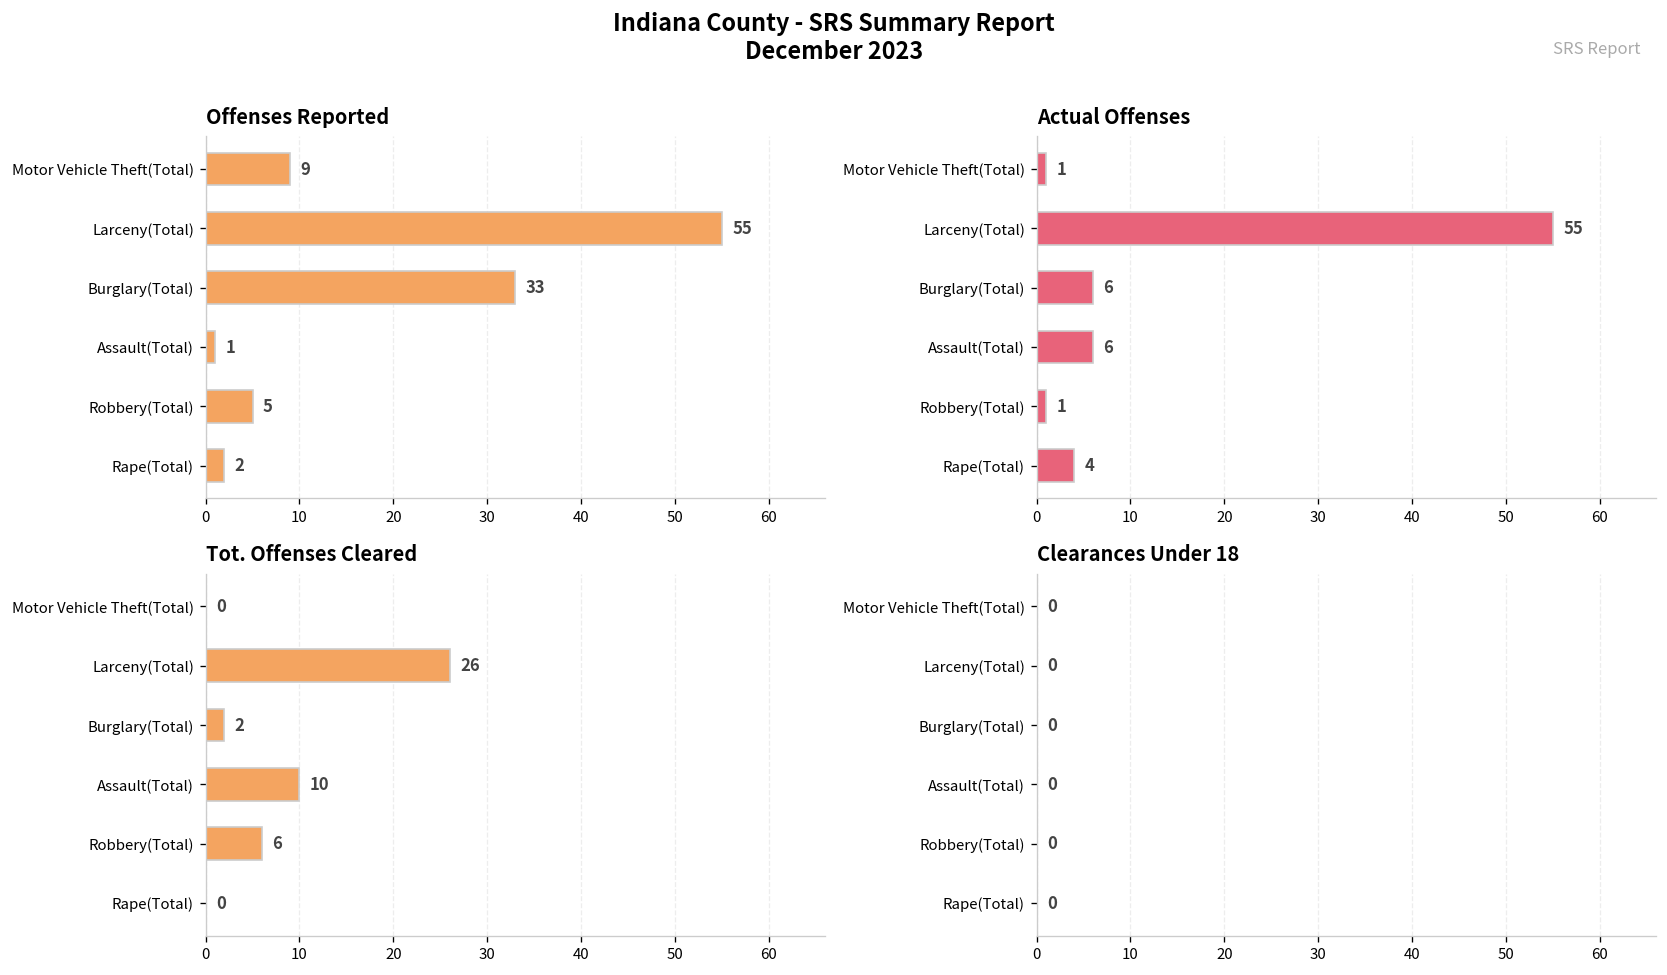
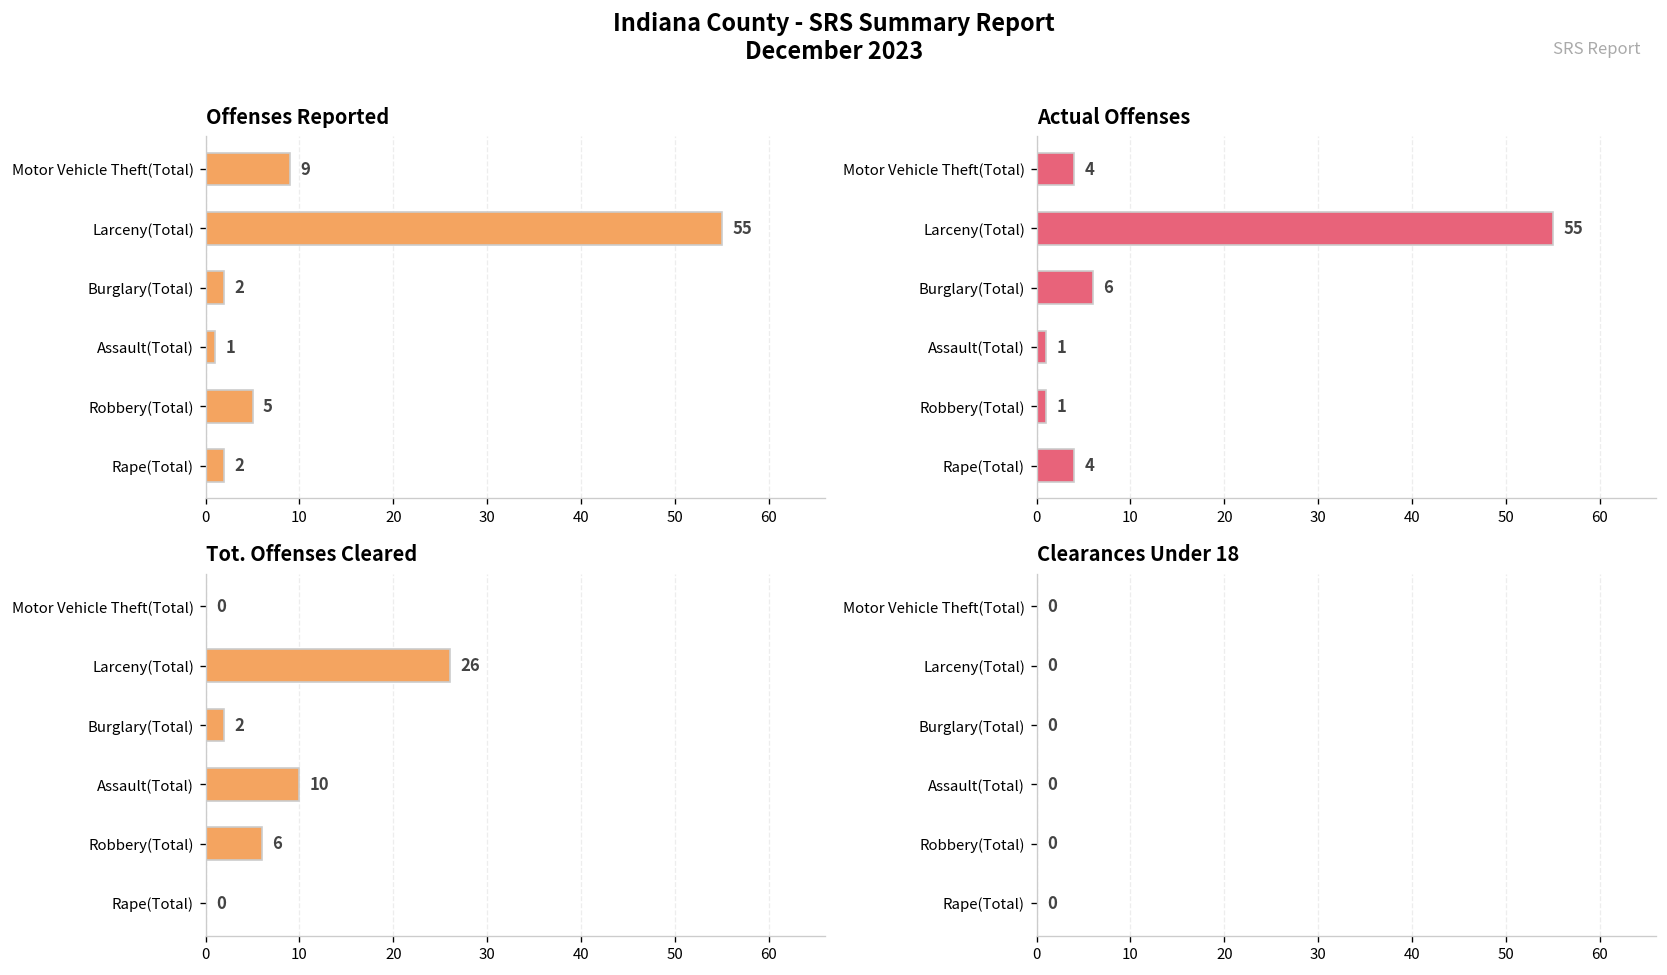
  {
    "Offenses Reported": {
      "Motor Vehicle Theft(Total)": 9,
      "Larceny(Total)": 55,
-     "Burglary(Total)": 33,
+     "Burglary(Total)": 2,
      "Assault(Total)": 1,
      "Robbery(Total)": 5,
      "Rape(Total)": 2
    },
    "Actual Offenses": {
-     "Motor Vehicle Theft(Total)": 1,
+     "Motor Vehicle Theft(Total)": 4,
      "Larceny(Total)": 55,
      "Burglary(Total)": 6,
-     "Assault(Total)": 6,
+     "Assault(Total)": 1,
      "Robbery(Total)": 1,
      "Rape(Total)": 4
    },
    "Tot. Offenses Cleared": {
      "Motor Vehicle Theft(Total)": 0,
      "Larceny(Total)": 26,
      "Burglary(Total)": 2,
      "Assault(Total)": 10,
      "Robbery(Total)": 6,
      "Rape(Total)": 0
    },
    "Clearances Under 18": {
      "Motor Vehicle Theft(Total)": 0,
      "Larceny(Total)": 0,
      "Burglary(Total)": 0,
      "Assault(Total)": 0,
      "Robbery(Total)": 0,
      "Rape(Total)": 0
    }
  }
